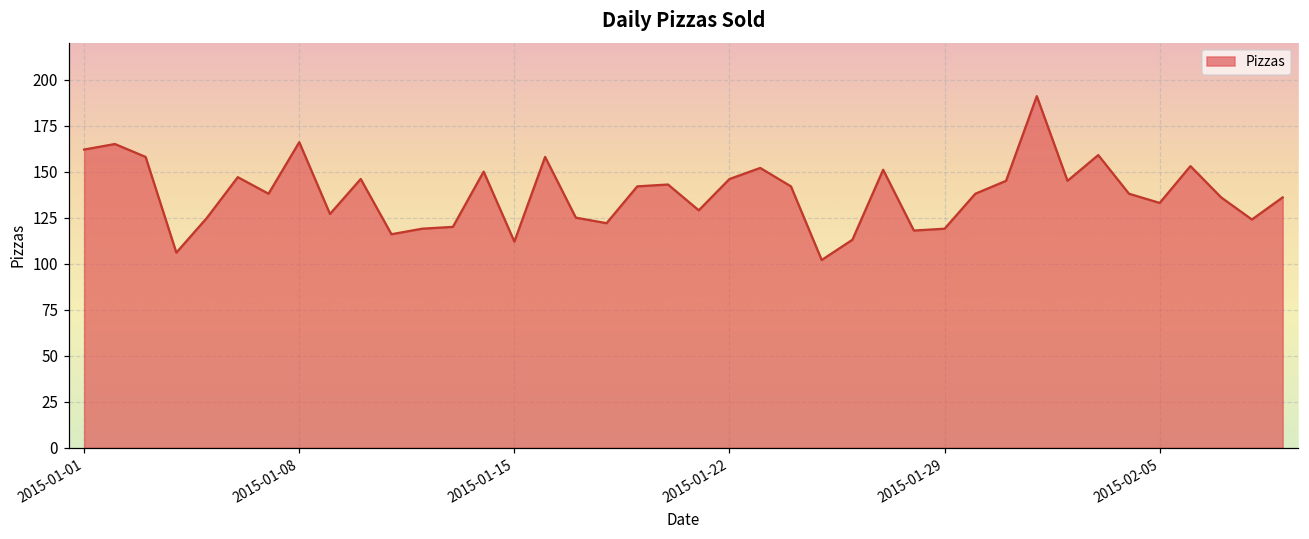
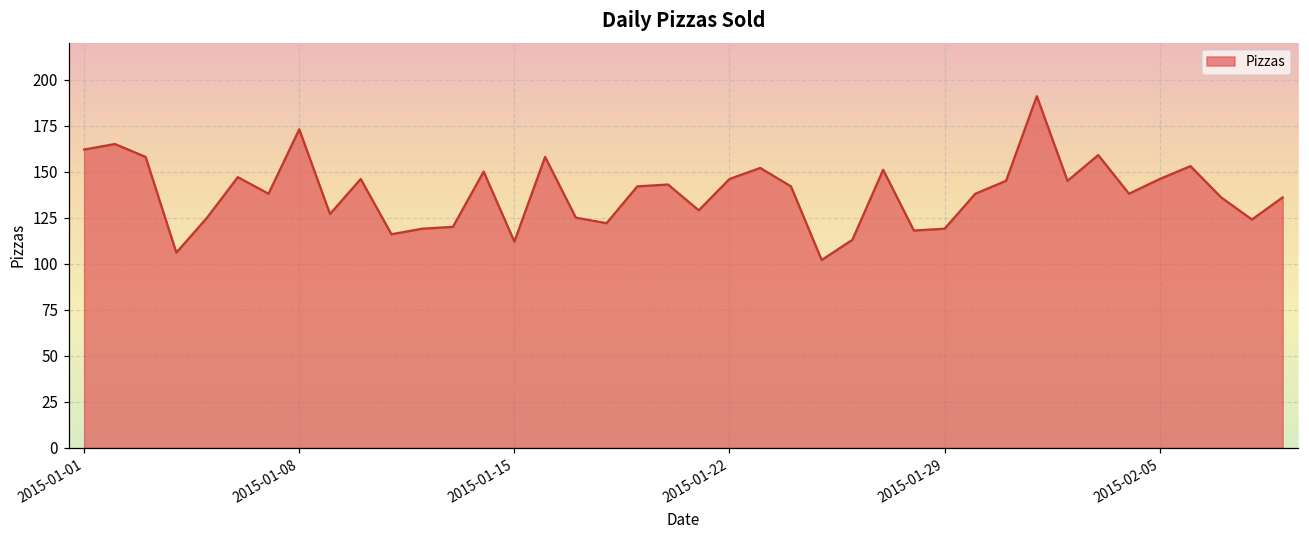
  {
    "2015-01-01": 162,
-   "2015-01-08": 166,
+   "2015-01-08": 173,
    "2015-01-15": 112,
    "2015-01-22": 146,
    "2015-01-29": 119,
-   "2015-02-05": 133
+   "2015-02-05": 146
  }
